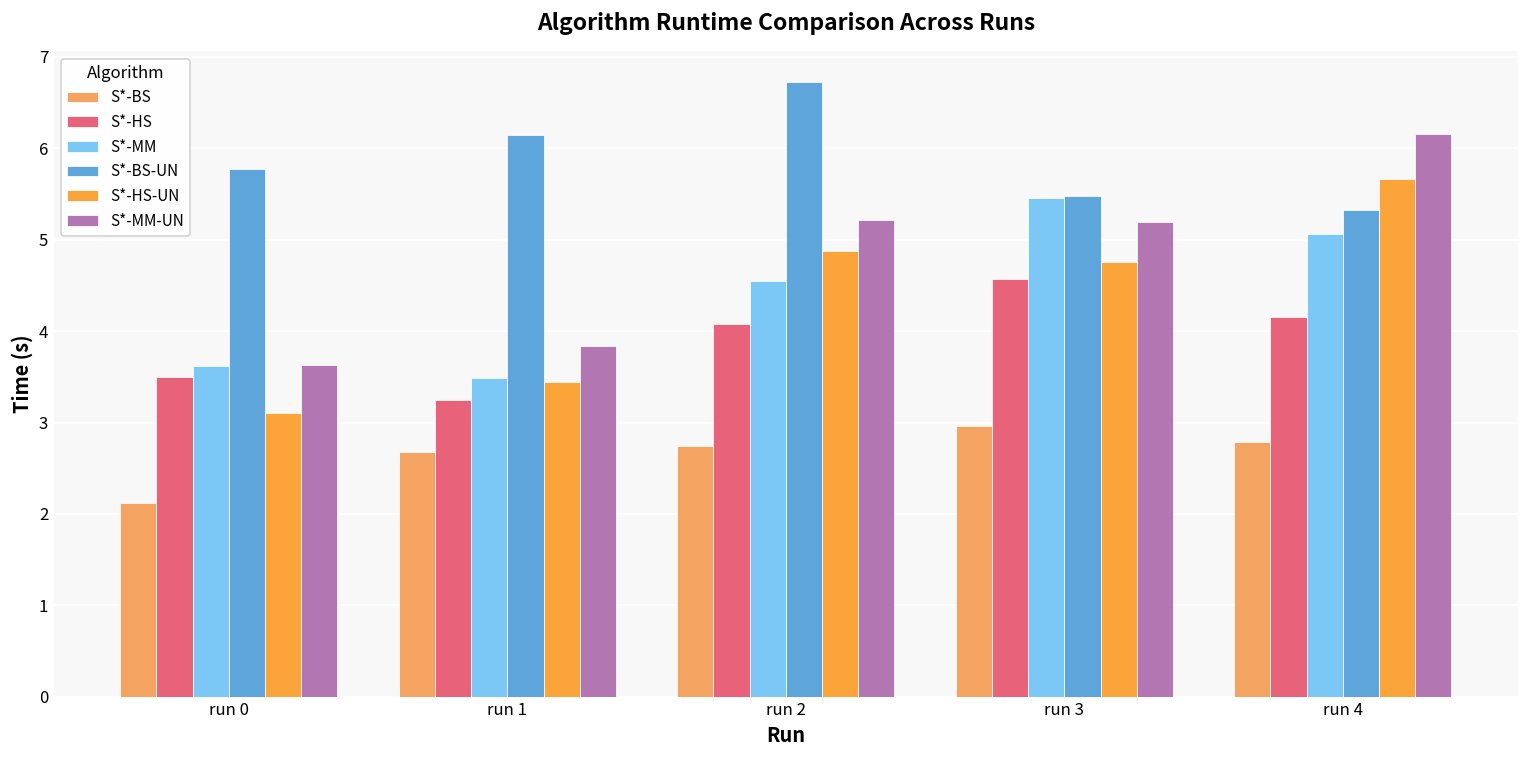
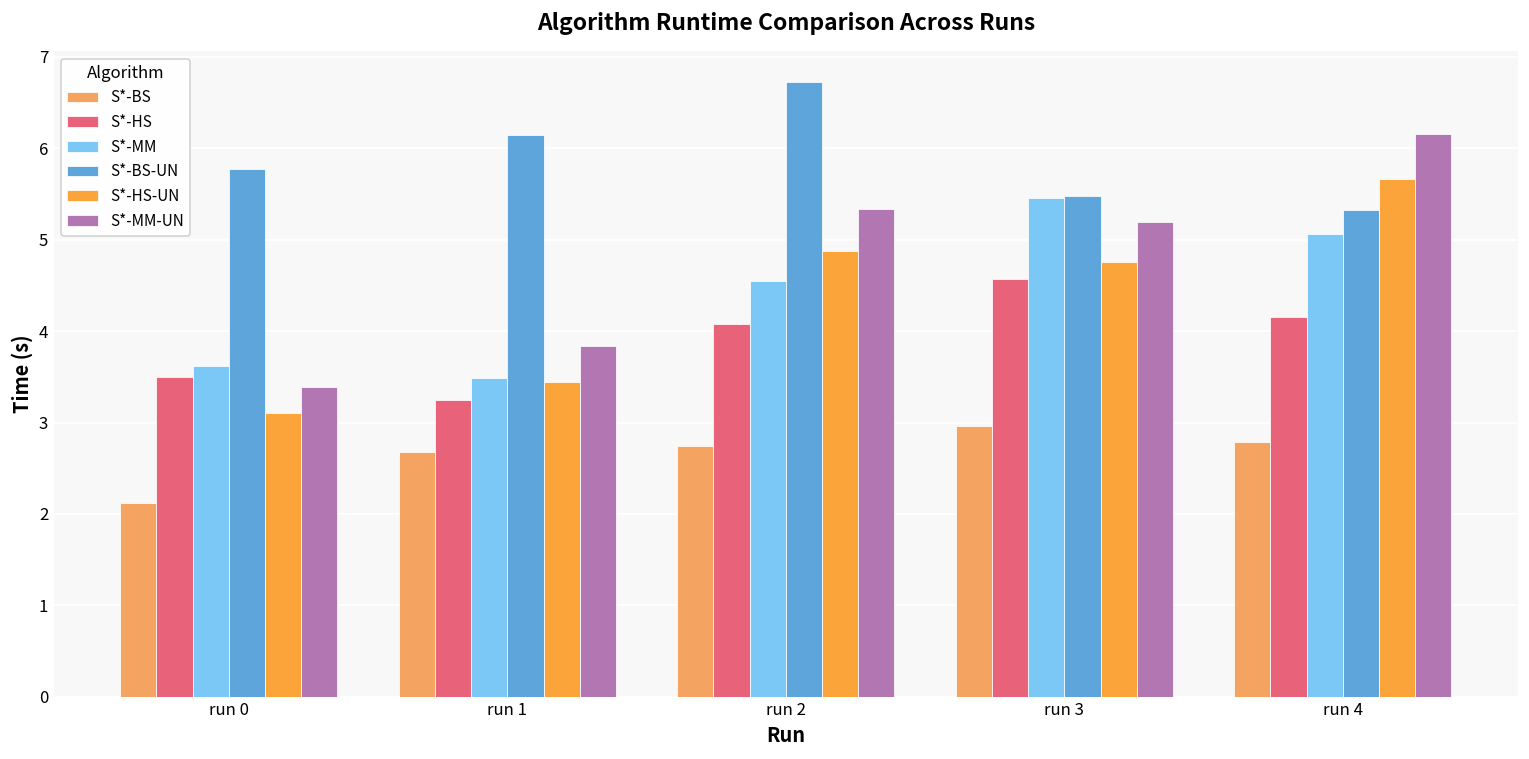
  {
    "S*-HS": {
      "run 0": 3.5,
      "run 1": 3.2,
      "run 2": 4.1,
      "run 3": 4.6,
      "run 4": 4.1
    },
    "S*-MM-UN": {
-     "run 0": 3.6,
+     "run 0": 3.4,
      "run 1": 3.8,
-     "run 2": 5.2,
+     "run 2": 5.3,
      "run 3": 5.2,
      "run 4": 6.2
    }
  }
